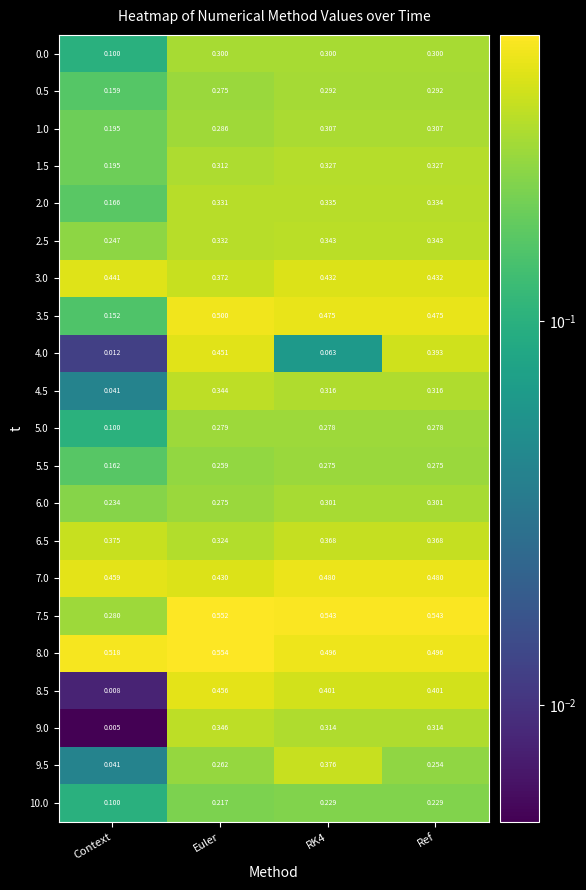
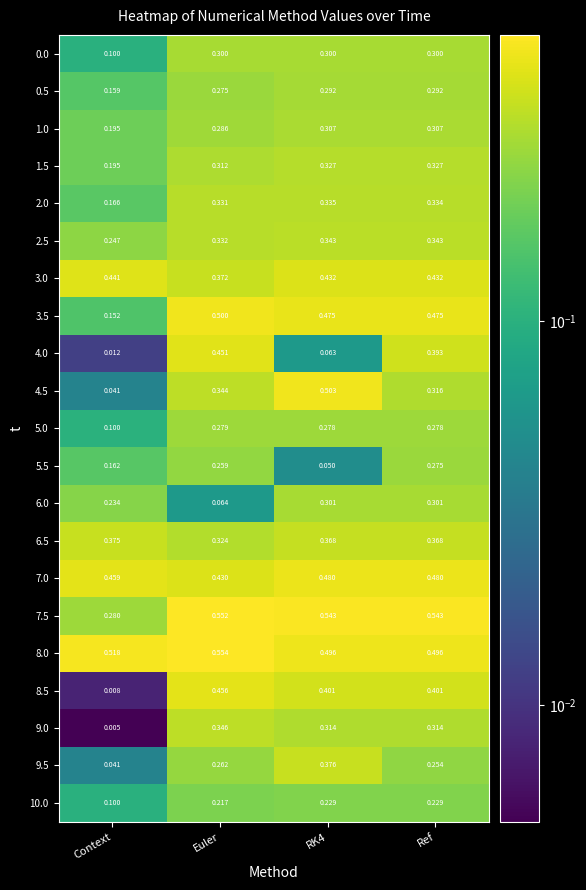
  {
    "0.0": {
      "Context": 0.100,
      "Euler": 0.300,
      "RK4": 0.300,
      "Ref": 0.300
    },
    "0.5": {
      "Context": 0.159,
      "Euler": 0.275,
      "RK4": 0.292,
      "Ref": 0.292
    },
    "1.0": {
      "Context": 0.195,
      "Euler": 0.286,
      "RK4": 0.307,
      "Ref": 0.307
    },
    "1.5": {
      "Context": 0.195,
      "Euler": 0.312,
      "RK4": 0.327,
      "Ref": 0.327
    },
    "2.0": {
      "Context": 0.166,
      "Euler": 0.331,
      "RK4": 0.335,
      "Ref": 0.334
    },
    "2.5": {
      "Context": 0.247,
      "Euler": 0.332,
      "RK4": 0.343,
      "Ref": 0.343
    },
    "3.0": {
      "Context": 0.441,
      "Euler": 0.372,
      "RK4": 0.432,
      "Ref": 0.432
    },
    "3.5": {
      "Context": 0.152,
      "Euler": 0.500,
      "RK4": 0.475,
      "Ref": 0.475
    },
    "4.0": {
      "Context": 0.012,
      "Euler": 0.451,
      "RK4": 0.063,
      "Ref": 0.393
    },
    "4.5": {
      "Context": 0.041,
      "Euler": 0.344,
-     "RK4": 0.316,
+     "RK4": 0.503,
      "Ref": 0.316
    },
    "5.0": {
      "Context": 0.100,
      "Euler": 0.279,
      "RK4": 0.278,
      "Ref": 0.278
    },
    "5.5": {
      "Context": 0.162,
      "Euler": 0.259,
-     "RK4": 0.275,
+     "RK4": 0.050,
      "Ref": 0.275
    },
    "6.0": {
      "Context": 0.234,
-     "Euler": 0.275,
+     "Euler": 0.064,
      "RK4": 0.301,
      "Ref": 0.301
    },
    "6.5": {
      "Context": 0.375,
      "Euler": 0.324,
      "RK4": 0.368,
      "Ref": 0.368
    },
    "7.0": {
      "Context": 0.459,
      "Euler": 0.430,
      "RK4": 0.480,
      "Ref": 0.480
    },
    "7.5": {
      "Context": 0.280,
      "Euler": 0.552,
      "RK4": 0.543,
      "Ref": 0.543
    },
    "8.0": {
      "Context": 0.518,
      "Euler": 0.554,
      "RK4": 0.496,
      "Ref": 0.496
    },
    "8.5": {
      "Context": 0.008,
      "Euler": 0.456,
      "RK4": 0.401,
      "Ref": 0.401
    },
    "9.0": {
      "Context": 0.005,
      "Euler": 0.346,
      "RK4": 0.314,
      "Ref": 0.314
    },
    "9.5": {
      "Context": 0.041,
      "Euler": 0.262,
      "RK4": 0.376,
      "Ref": 0.254
    },
    "10.0": {
      "Context": 0.100,
      "Euler": 0.217,
      "RK4": 0.229,
      "Ref": 0.229
    }
  }
